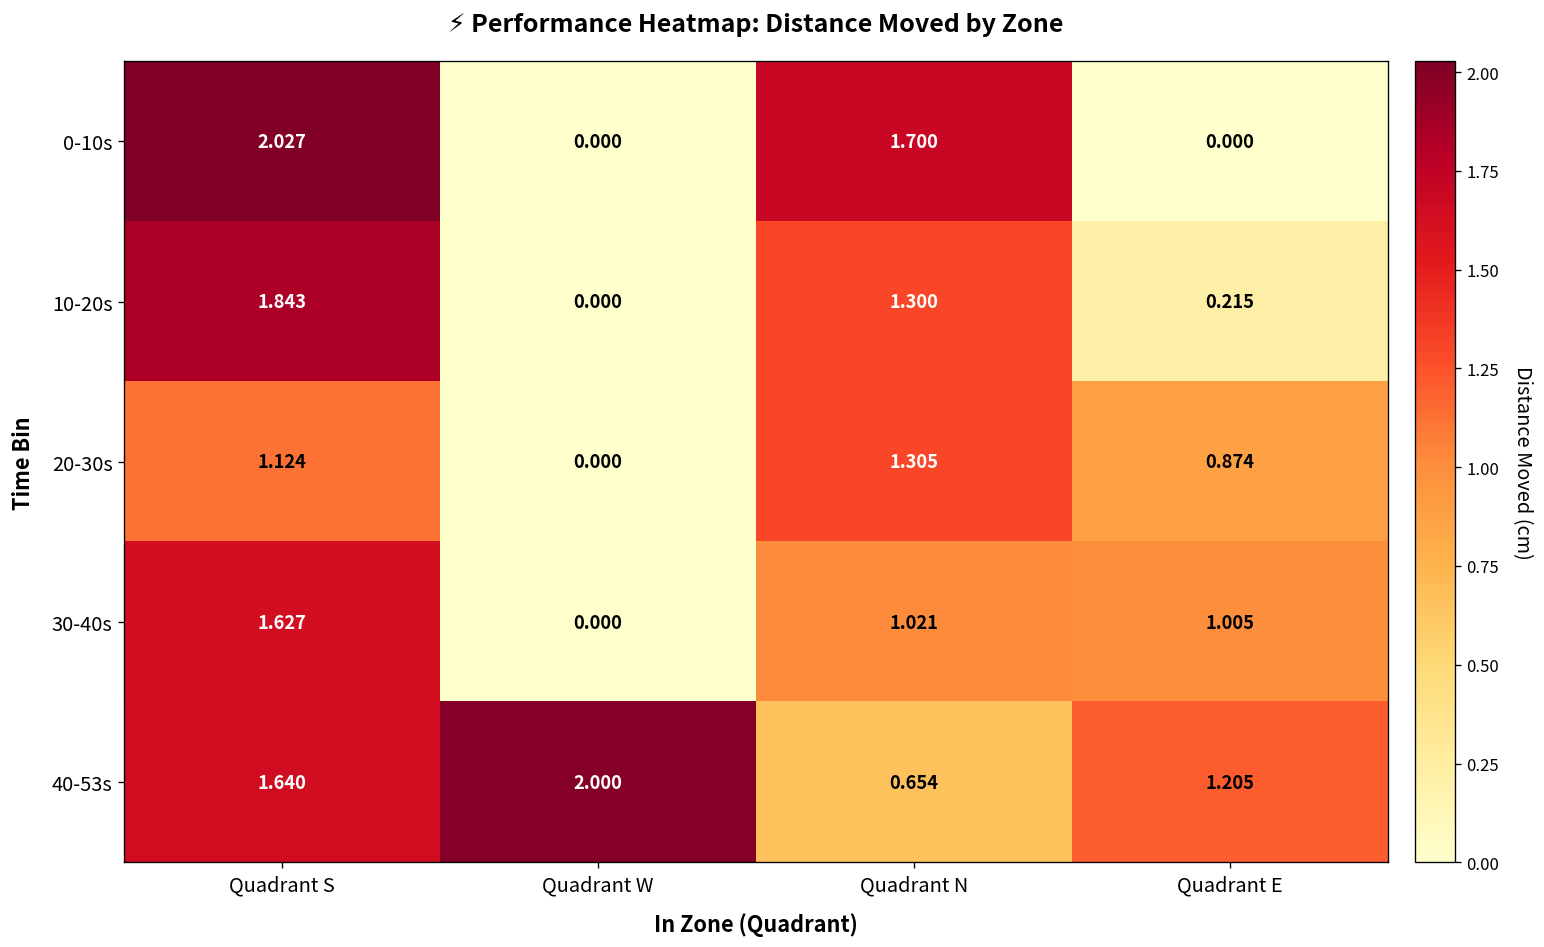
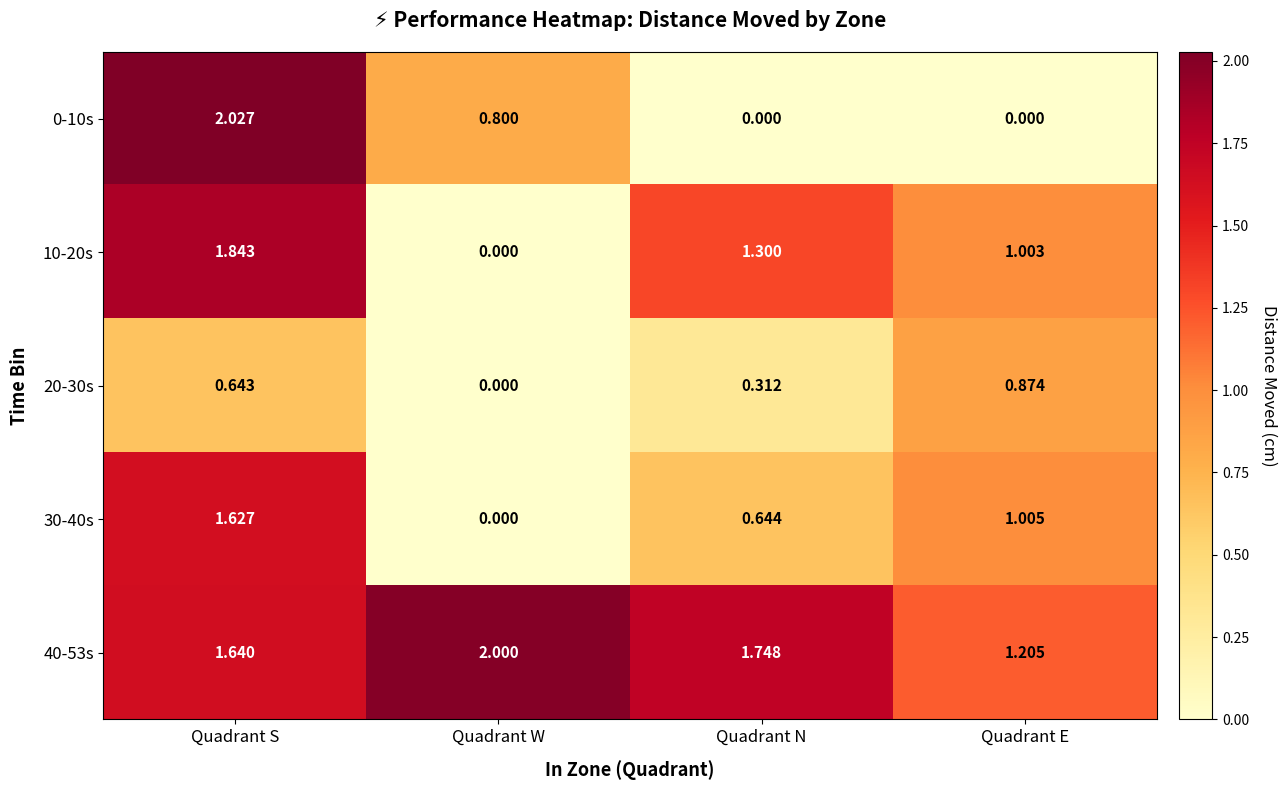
  {
    "0-10s": {
      "Quadrant S": 2.027,
-     "Quadrant W": 0.000,
-     "Quadrant N": 1.700,
+     "Quadrant W": 0.800,
+     "Quadrant N": 0.000,
      "Quadrant E": 0.000
    },
    "10-20s": {
      "Quadrant S": 1.843,
      "Quadrant W": 0.000,
      "Quadrant N": 1.300,
-     "Quadrant E": 0.215
+     "Quadrant E": 1.003
    },
    "20-30s": {
-     "Quadrant S": 1.124,
+     "Quadrant S": 0.643,
      "Quadrant W": 0.000,
-     "Quadrant N": 1.305,
+     "Quadrant N": 0.312,
      "Quadrant E": 0.874
    },
    "30-40s": {
      "Quadrant S": 1.627,
      "Quadrant W": 0.000,
-     "Quadrant N": 1.021,
+     "Quadrant N": 0.644,
      "Quadrant E": 1.005
    },
    "40-53s": {
      "Quadrant S": 1.640,
      "Quadrant W": 2.000,
-     "Quadrant N": 0.654,
+     "Quadrant N": 1.748,
      "Quadrant E": 1.205
    }
  }
